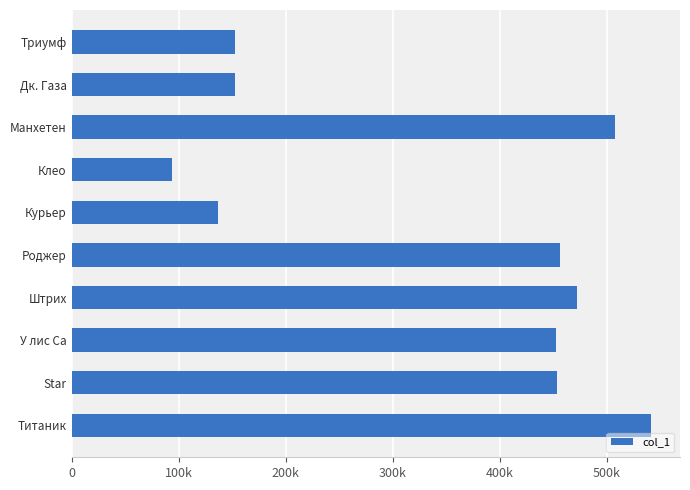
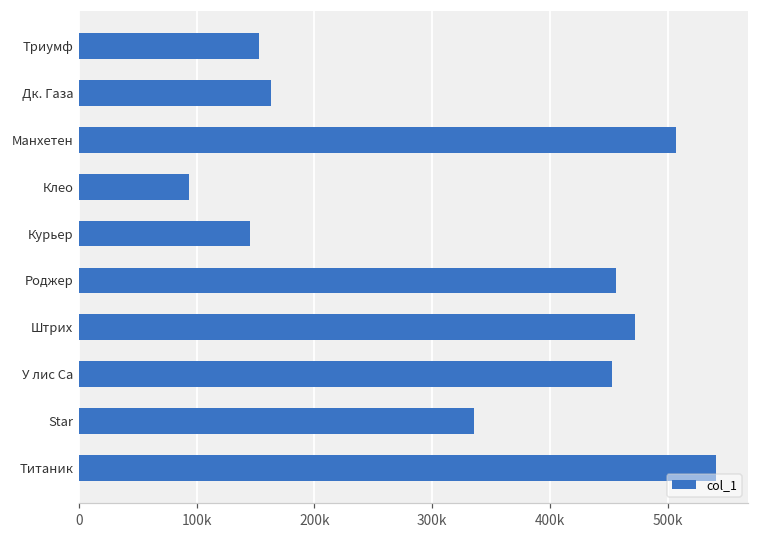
  {
    "Триумф": 153000,
-   "Дк. Газа": 153000,
+   "Дк. Газа": 163000,
    "Манхетен": 507000,
    "Клео": 94000,
-   "Курьер": 137000,
+   "Курьер": 146000,
    "Роджер": 456000,
    "Штрих": 472000,
    "У лис Са": 452000,
-   "Star": 453000,
+   "Star": 336000,
    "Титаник": 541000
  }
